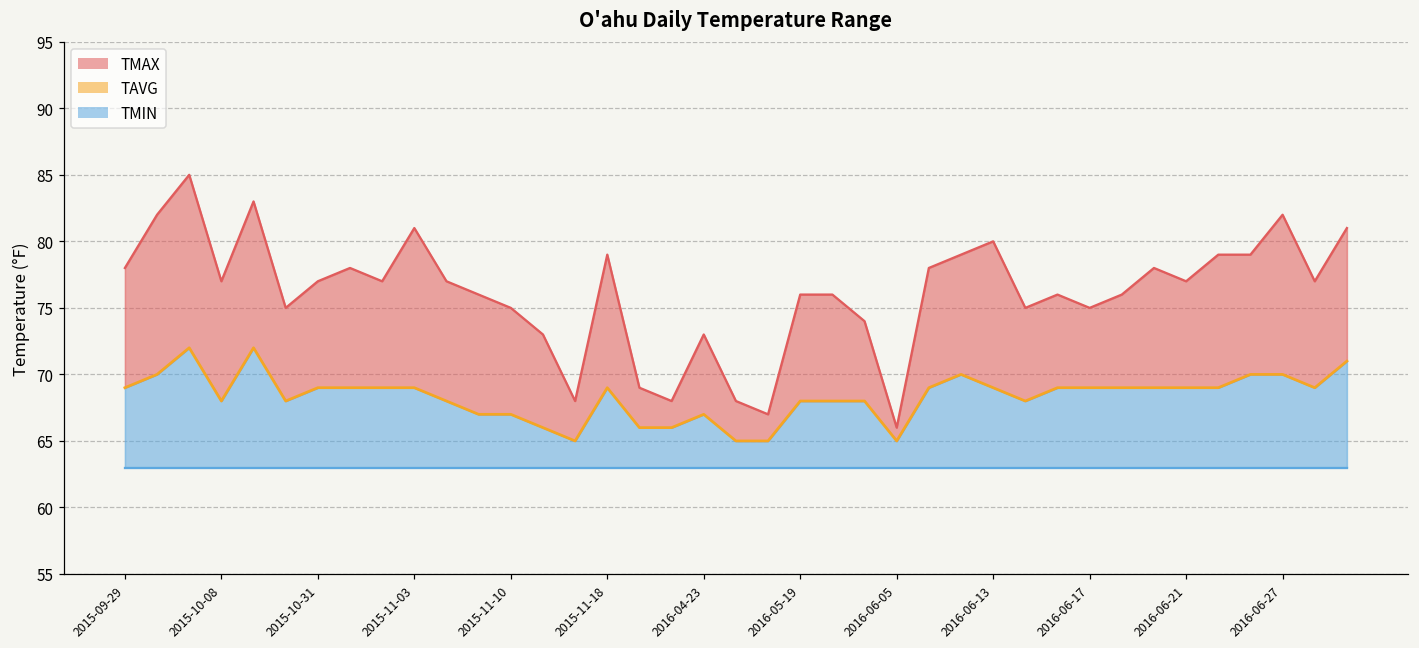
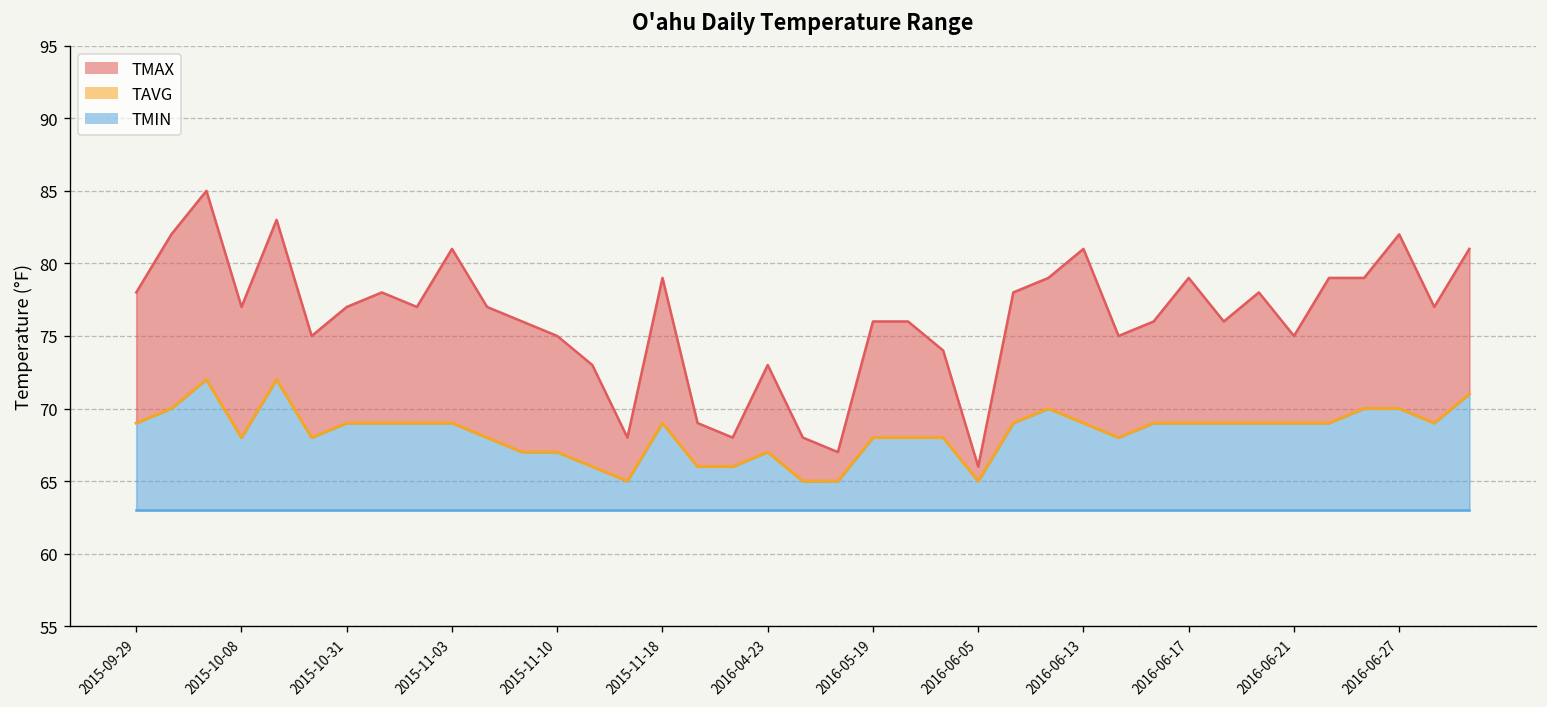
  {
    "TMAX": {
      "2015-09-29": 78,
      "2015-10-08": 77,
      "2015-10-31": 77,
      "2015-11-03": 81,
      "2015-11-10": 75,
      "2015-11-18": 79,
      "2016-04-23": 73,
      "2016-05-19": 76,
      "2016-06-05": 66,
-     "2016-06-13": 80,
-     "2016-06-17": 75,
-     "2016-06-21": 77,
+     "2016-06-13": 81,
+     "2016-06-17": 79,
+     "2016-06-21": 75,
      "2016-06-27": 82
    }
  }
